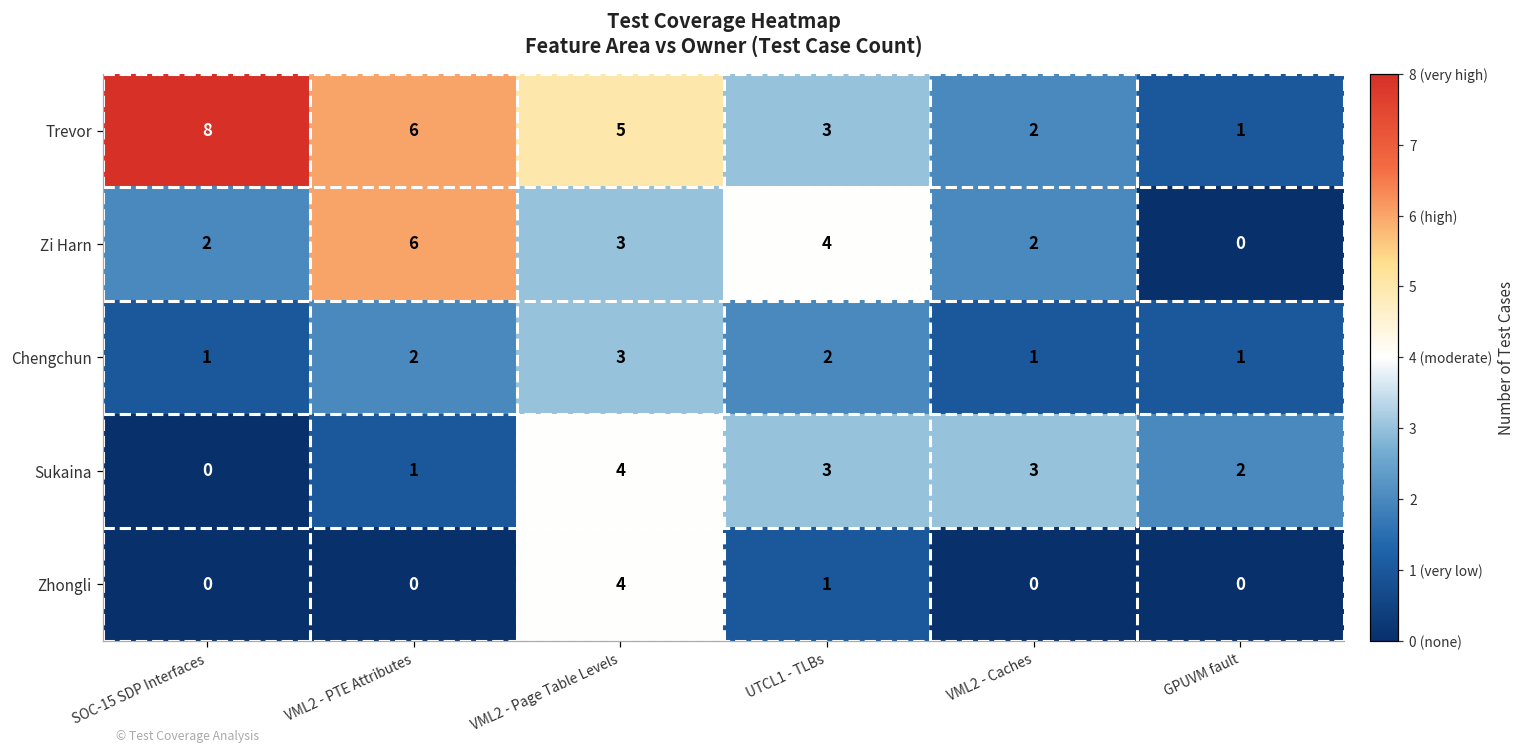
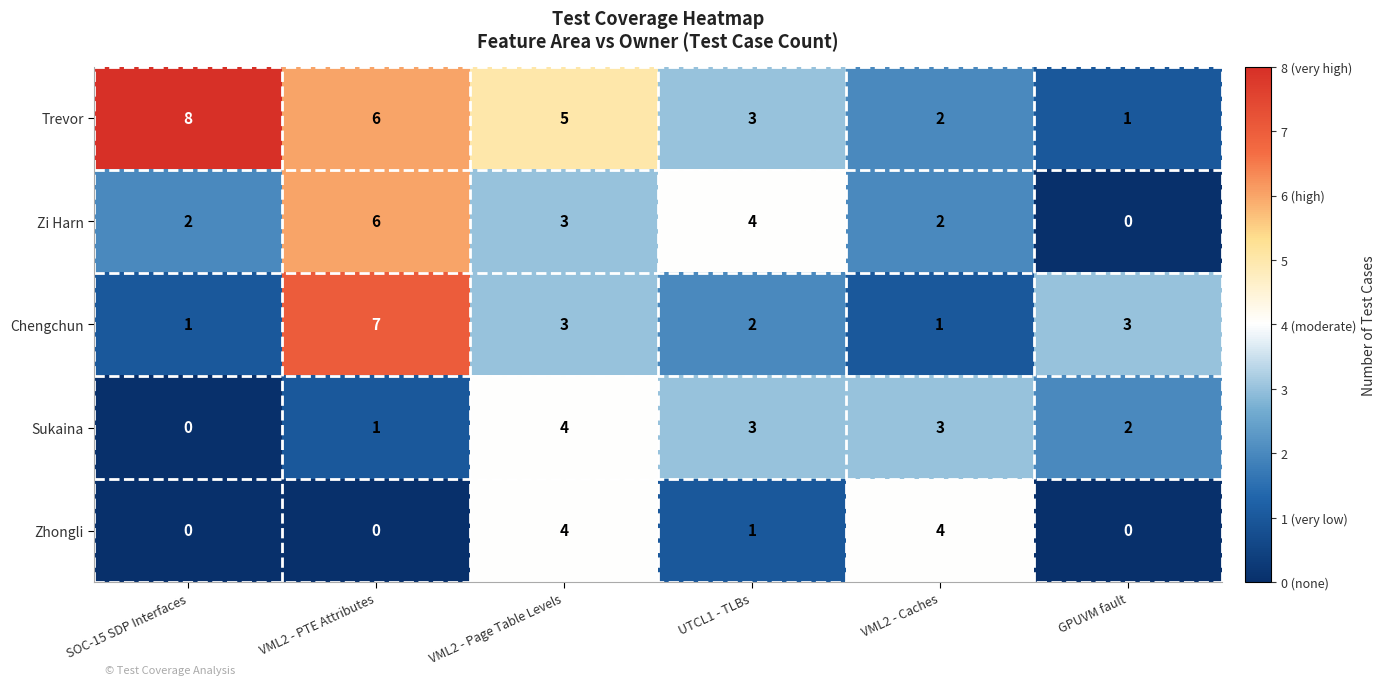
  {
    "Trevor": {
      "SOC-15 SDP Interfaces": 8,
      "VML2 - PTE Attributes": 6,
      "VML2 - Page Table Levels": 5,
      "UTCL1 - TLBs": 3,
      "VML2 - Caches": 2,
      "GPUVM fault": 1
    },
    "Zi Harn": {
      "SOC-15 SDP Interfaces": 2,
      "VML2 - PTE Attributes": 6,
      "VML2 - Page Table Levels": 3,
      "UTCL1 - TLBs": 4,
      "VML2 - Caches": 2,
      "GPUVM fault": 0
    },
    "Chengchun": {
      "SOC-15 SDP Interfaces": 1,
-     "VML2 - PTE Attributes": 2,
+     "VML2 - PTE Attributes": 7,
      "VML2 - Page Table Levels": 3,
      "UTCL1 - TLBs": 2,
      "VML2 - Caches": 1,
-     "GPUVM fault": 1
+     "GPUVM fault": 3
    },
    "Sukaina": {
      "SOC-15 SDP Interfaces": 0,
      "VML2 - PTE Attributes": 1,
      "VML2 - Page Table Levels": 4,
      "UTCL1 - TLBs": 3,
      "VML2 - Caches": 3,
      "GPUVM fault": 2
    },
    "Zhongli": {
      "SOC-15 SDP Interfaces": 0,
      "VML2 - PTE Attributes": 0,
      "VML2 - Page Table Levels": 4,
      "UTCL1 - TLBs": 1,
-     "VML2 - Caches": 0,
+     "VML2 - Caches": 4,
      "GPUVM fault": 0
    }
  }
